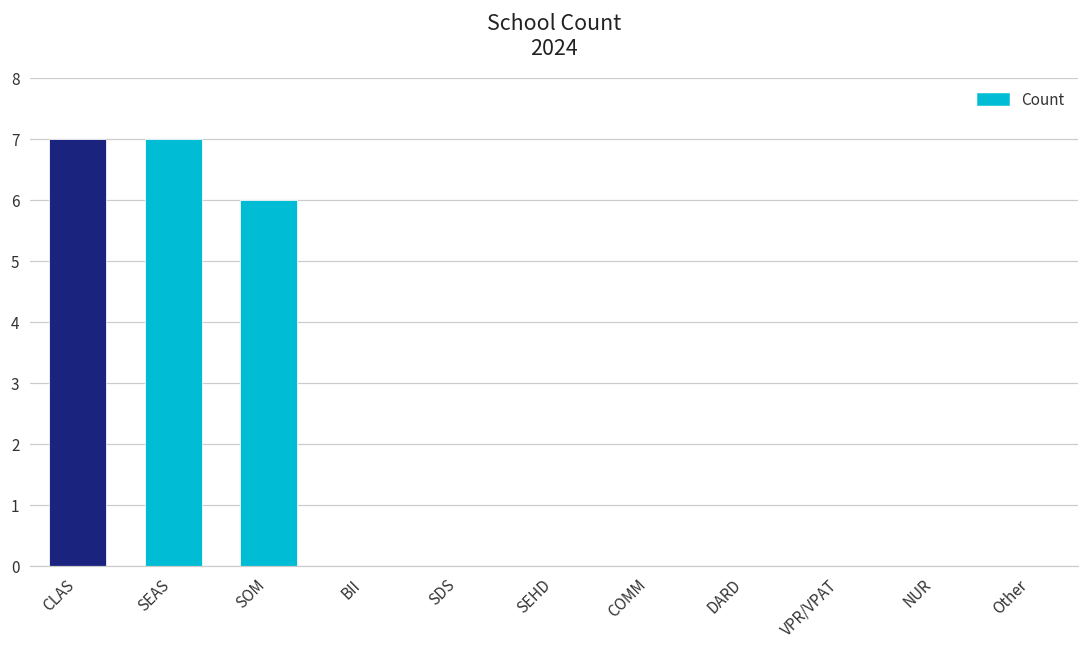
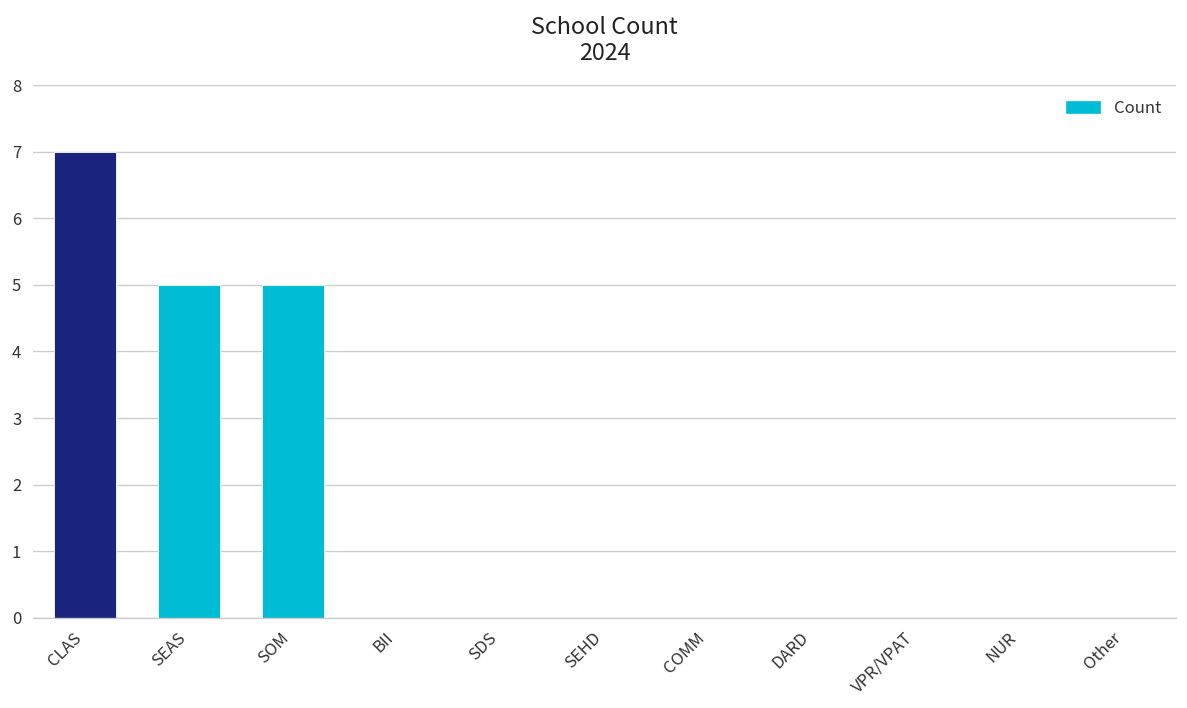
  {
    "CLAS": 7,
-   "SEAS": 7,
-   "SOM": 6,
+   "SEAS": 5,
+   "SOM": 5,
    "BII": 0,
    "SDS": 0,
    "SEHD": 0,
    "COMM": 0,
    "DARD": 0,
    "VPR/VPAT": 0,
    "NUR": 0,
    "Other": 0
  }
